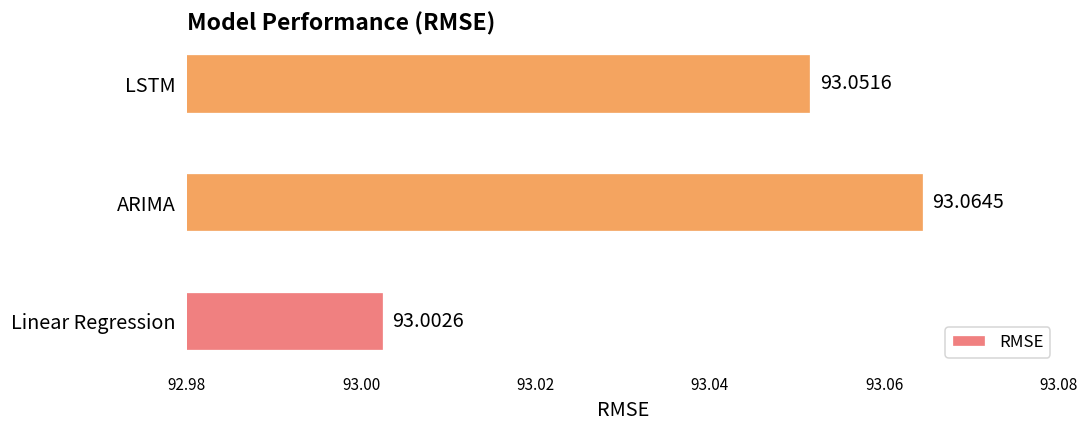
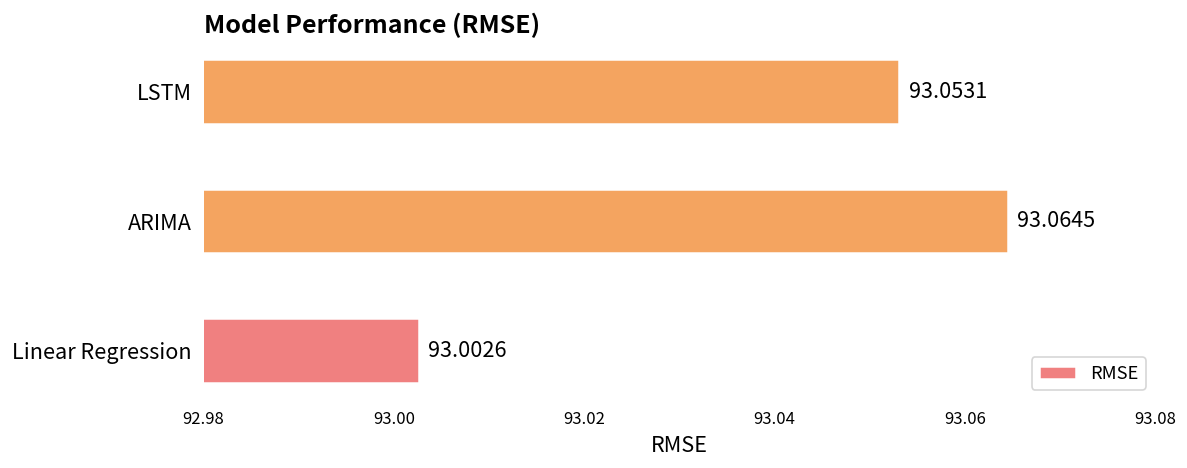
  {
-   "LSTM": 93.0516,
+   "LSTM": 93.0531,
    "ARIMA": 93.0645,
    "Linear Regression": 93.0026
  }
